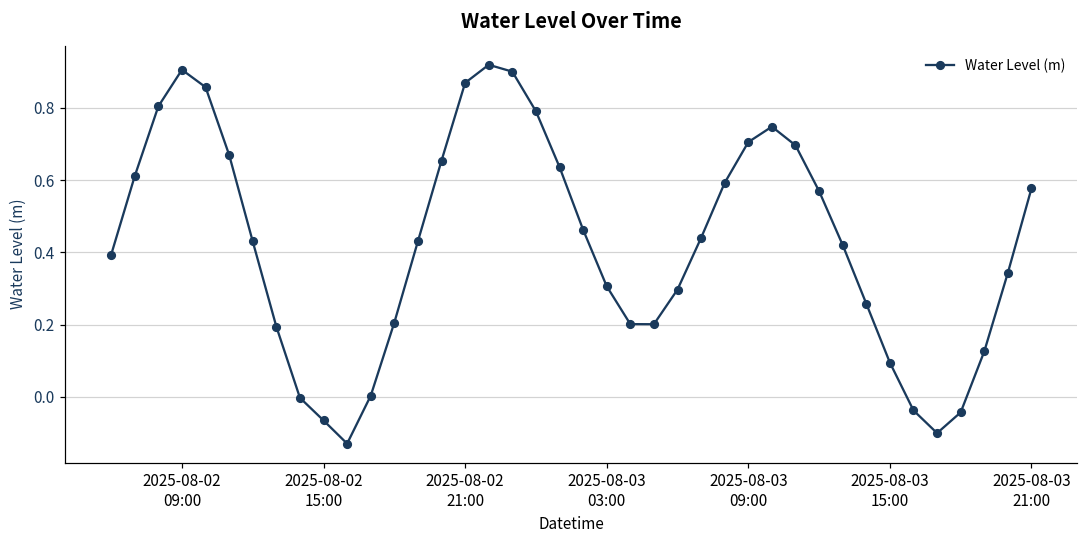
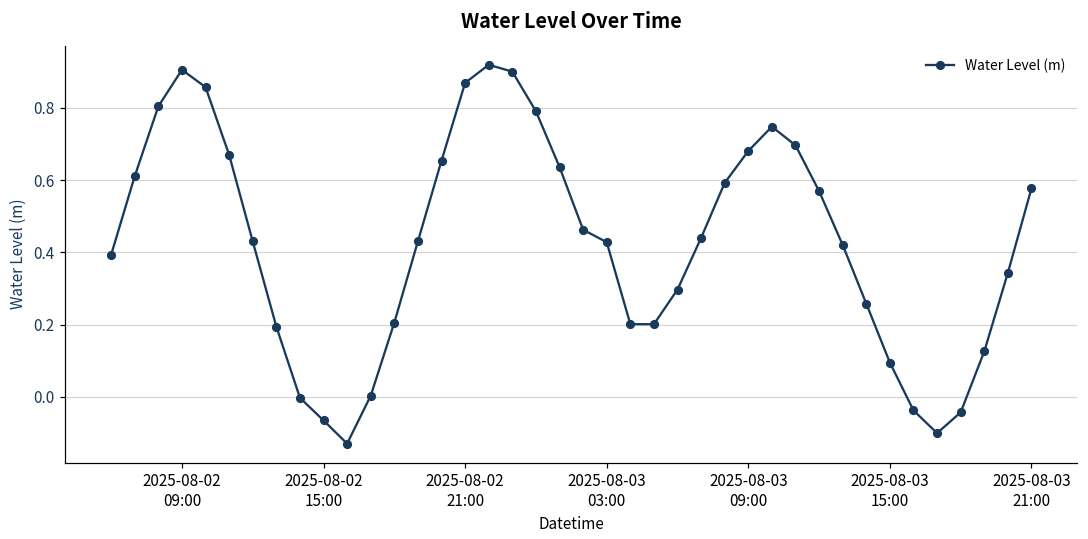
  {
    "2025-08-02 09:00": 0.91,
    "2025-08-02 15:00": -0.07,
    "2025-08-02 21:00": 0.87,
-   "2025-08-03 03:00": 0.31,
-   "2025-08-03 09:00": 0.71,
+   "2025-08-03 03:00": 0.43,
+   "2025-08-03 09:00": 0.68,
    "2025-08-03 15:00": 0.09,
    "2025-08-03 21:00": 0.58
  }
